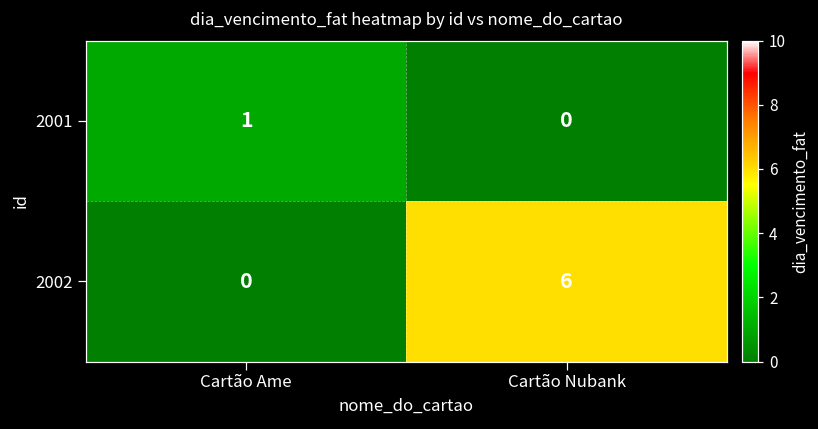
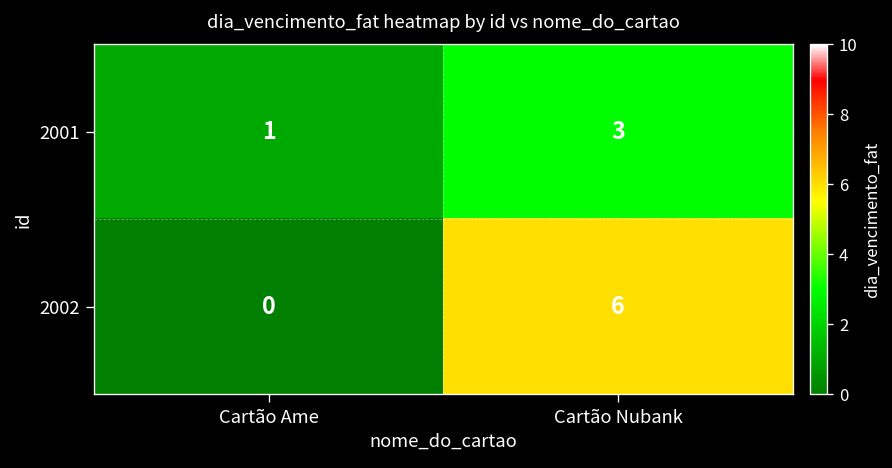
  {
    "2001": {
      "Cartão Ame": 1,
-     "Cartão Nubank": 0
+     "Cartão Nubank": 3
    },
    "2002": {
      "Cartão Ame": 0,
      "Cartão Nubank": 6
    }
  }
